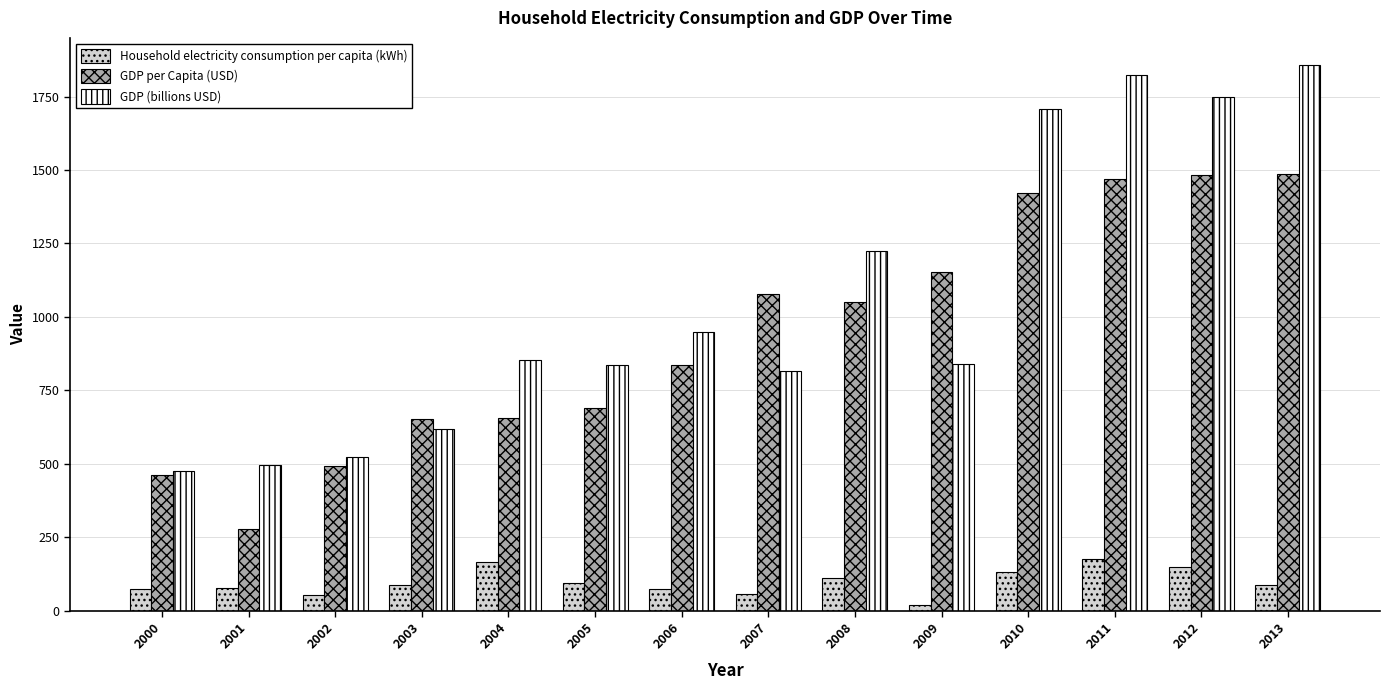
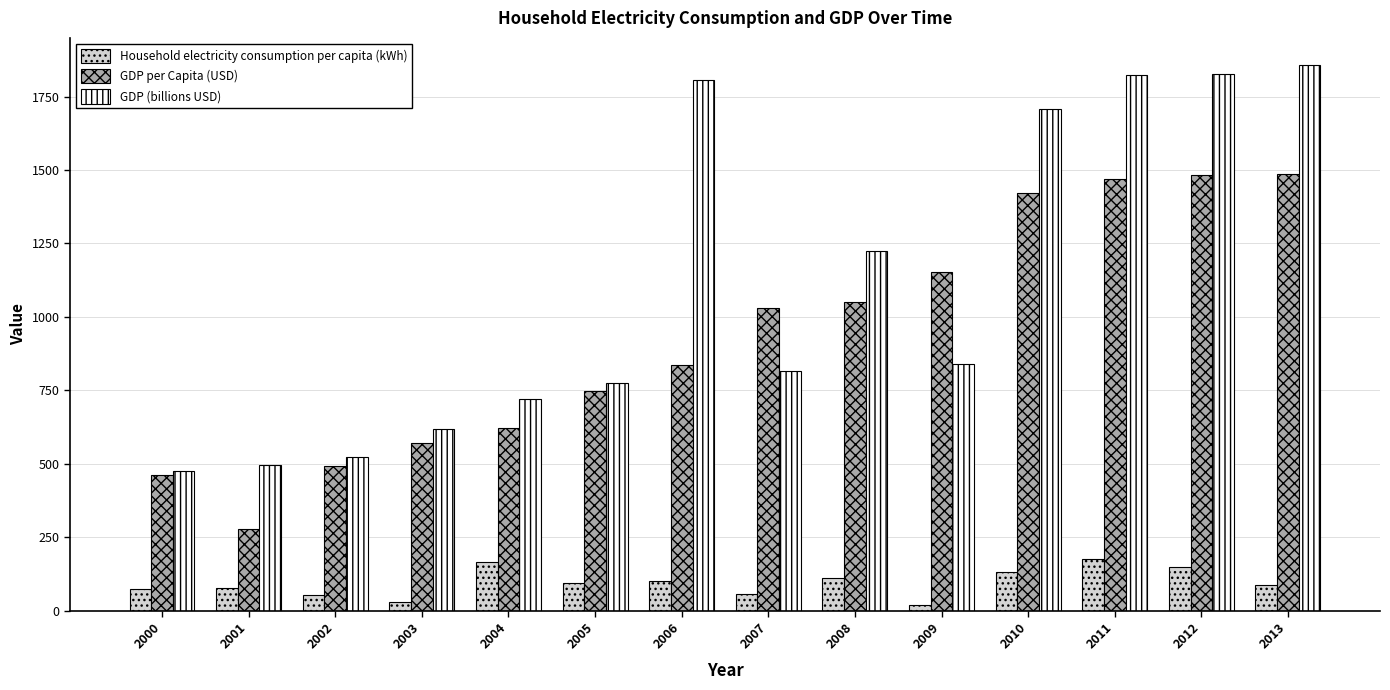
  {
    "Household electricity consumption per capita (kWh)": {
      "2000": 70,
      "2001": 80,
      "2002": 50,
-     "2003": 90,
+     "2003": 30,
      "2004": 170,
      "2005": 90,
-     "2006": 70,
+     "2006": 100,
      "2007": 60,
      "2008": 110,
      "2009": 20,
      "2010": 130,
      "2011": 170,
      "2012": 150,
      "2013": 90
    },
    "GDP per Capita (USD)": {
      "2000": 460,
      "2001": 280,
      "2002": 490,
-     "2003": 650,
-     "2004": 660,
-     "2005": 690,
+     "2003": 570,
+     "2004": 620,
+     "2005": 750,
      "2006": 840,
-     "2007": 1080,
+     "2007": 1030,
      "2008": 1050,
      "2009": 1150,
      "2010": 1420,
      "2011": 1470,
      "2012": 1480,
      "2013": 1490
    },
    "GDP (billions USD)": {
      "2000": 480,
      "2001": 490,
      "2002": 520,
      "2003": 620,
-     "2004": 850,
-     "2005": 830,
-     "2006": 950,
+     "2004": 720,
+     "2005": 770,
+     "2006": 1810,
      "2007": 820,
      "2008": 1220,
      "2009": 840,
      "2010": 1710,
      "2011": 1820,
-     "2012": 1750,
+     "2012": 1830,
      "2013": 1860
    }
  }
